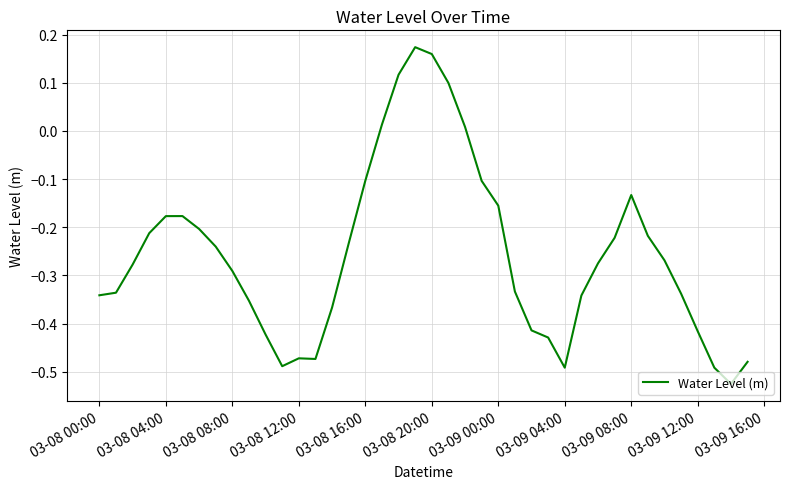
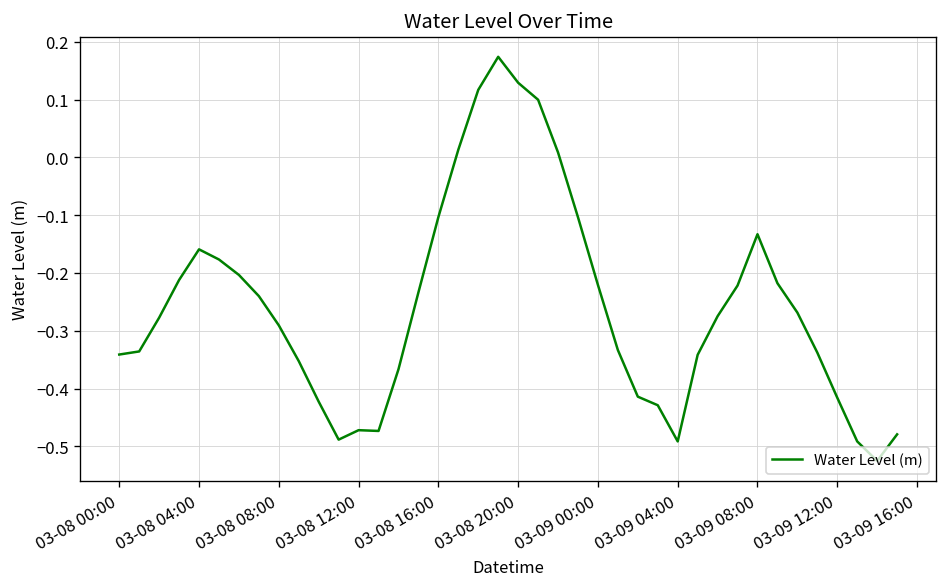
  {
    "03-08 00:00": -0.34,
-   "03-08 04:00": -0.18,
+   "03-08 04:00": -0.16,
    "03-08 08:00": -0.29,
    "03-08 12:00": -0.47,
    "03-08 16:00": -0.10,
-   "03-08 20:00": 0.16,
-   "03-09 00:00": -0.16,
+   "03-08 20:00": 0.13,
+   "03-09 00:00": -0.22,
    "03-09 04:00": -0.49,
    "03-09 08:00": -0.13,
    "03-09 12:00": -0.42
  }
